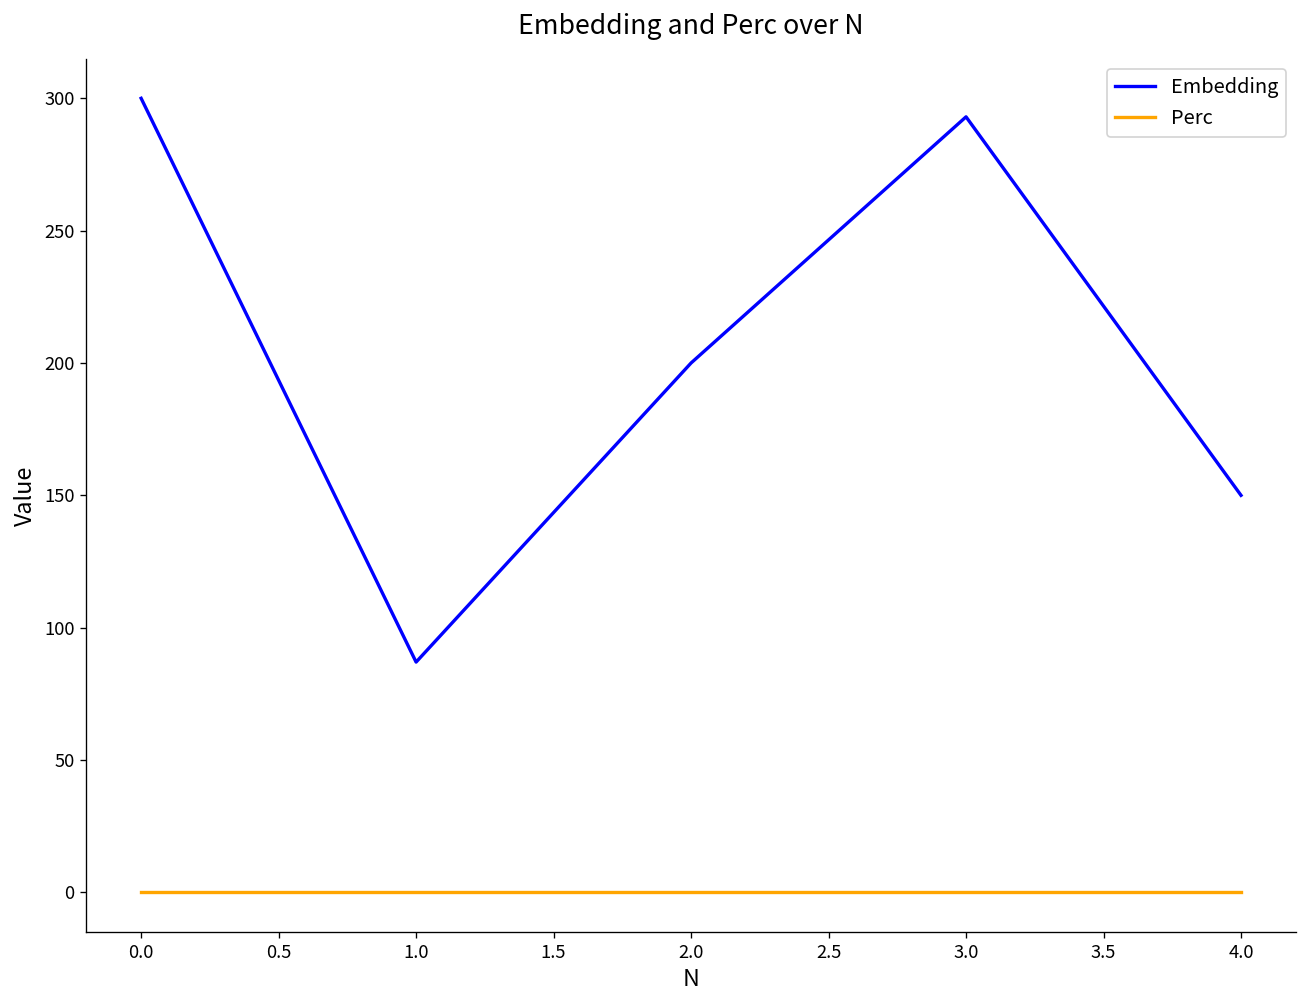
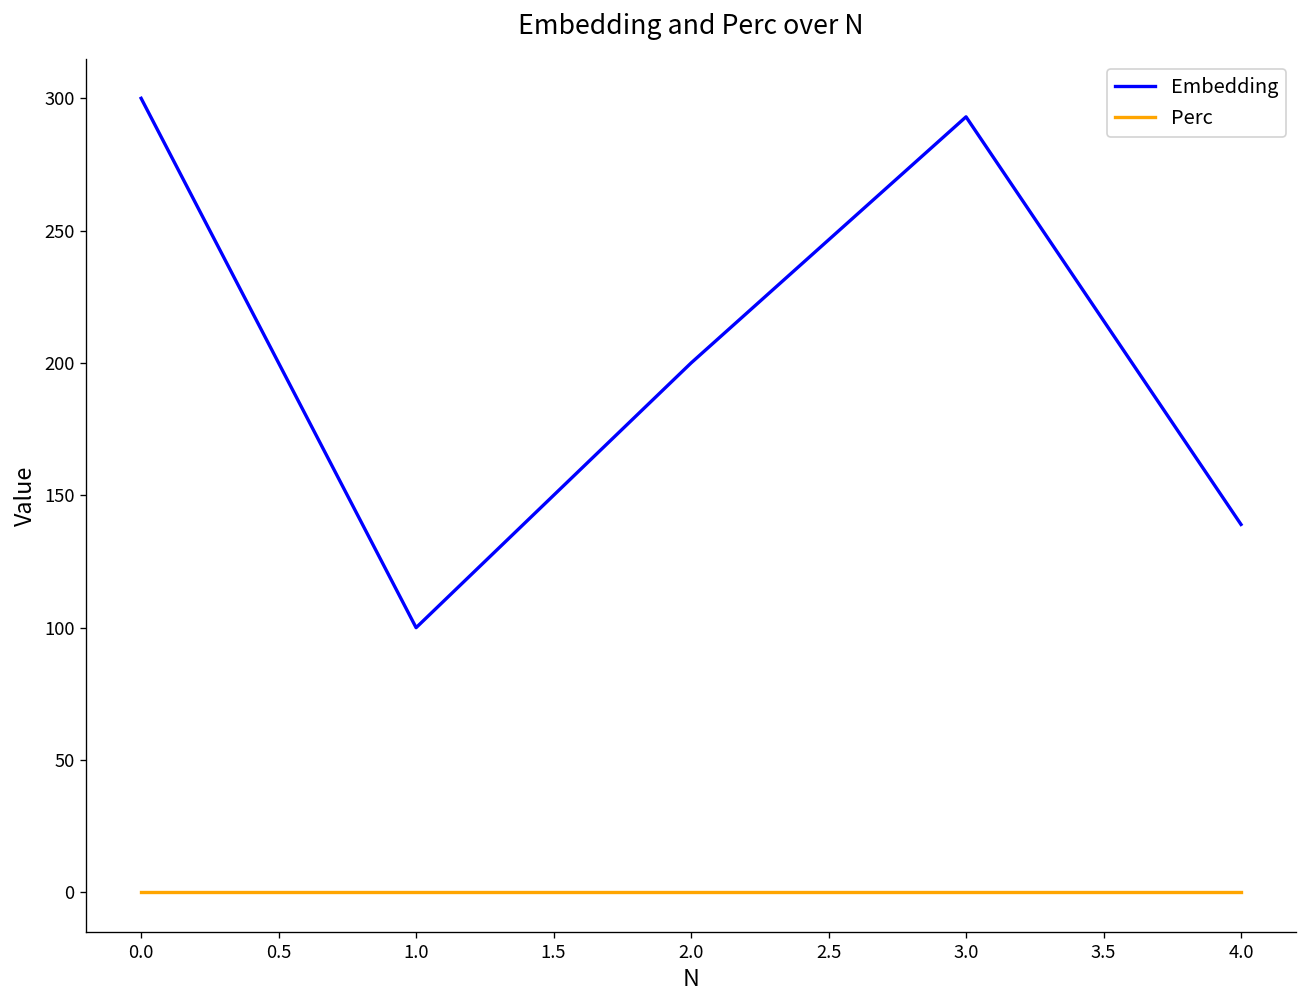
  {
    "Embedding": {
      "0.0": 300,
-     "1.0": 87,
+     "1.0": 100,
      "2.0": 200,
      "3.0": 293,
-     "4.0": 150
+     "4.0": 139
    },
    "Perc": {
      "0.0": 0,
      "1.0": 0,
      "2.0": 0,
      "3.0": 0,
      "4.0": 0
    }
  }
